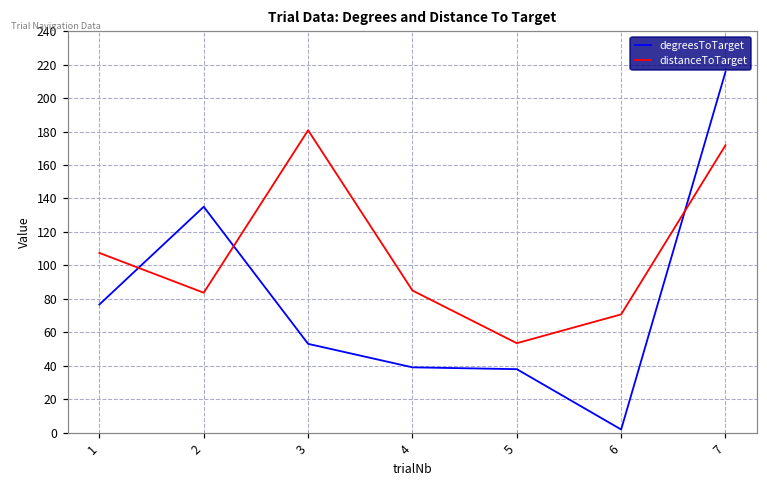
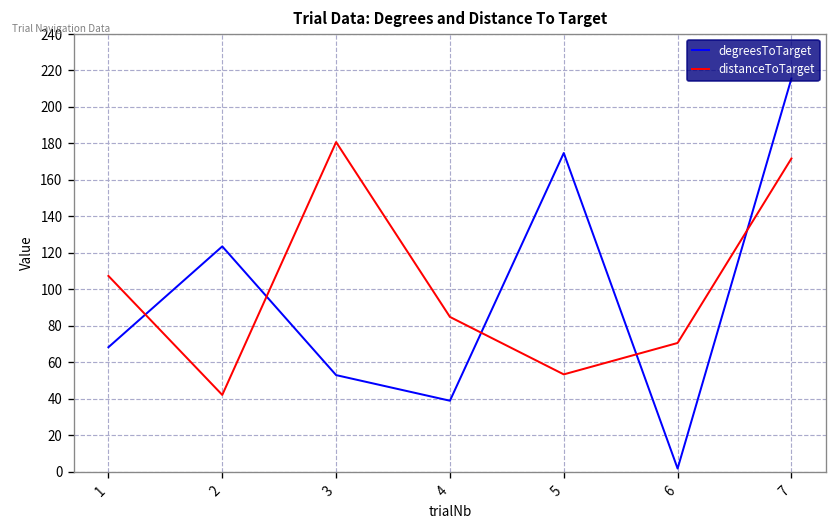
  {
    "degreesToTarget": {
-     "1": 77,
-     "2": 135,
+     "1": 68,
+     "2": 124,
      "3": 53,
      "4": 39,
-     "5": 38,
+     "5": 175,
      "6": 2
    },
    "distanceToTarget": {
      "1": 107,
-     "2": 84,
+     "2": 42,
      "3": 181,
      "4": 85,
      "5": 53,
      "6": 71,
      "7": 172
    }
  }
